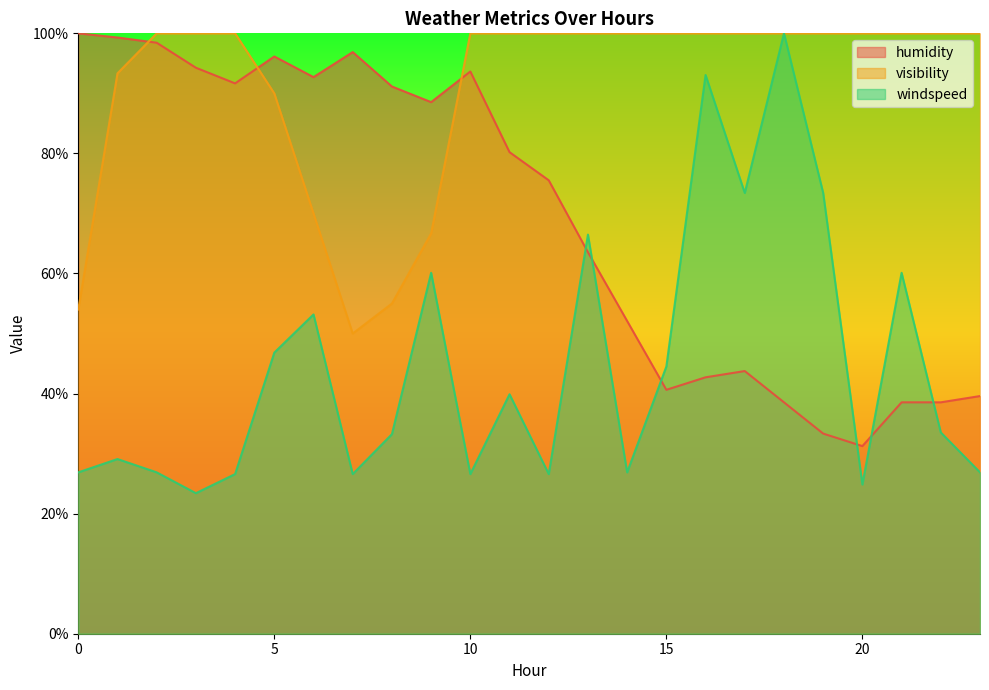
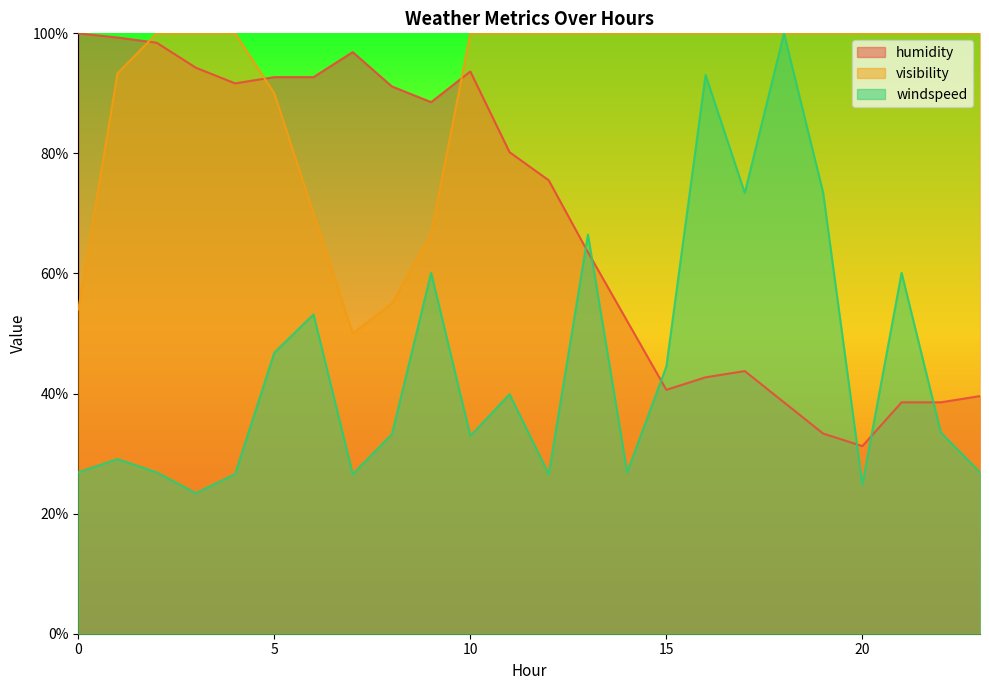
  {
    "humidity": {
      "0": "100%",
-     "5": "96%",
+     "5": "93%",
      "10": "94%",
      "15": "41%",
      "20": "31%"
    },
    "visibility": {
      "0": "54%",
      "5": "90%",
      "10": "100%",
      "15": "100%",
      "20": "100%"
    },
    "windspeed": {
      "0": "27%",
      "5": "47%",
-     "10": "27%",
+     "10": "33%",
      "15": "45%",
      "20": "25%"
    }
  }
